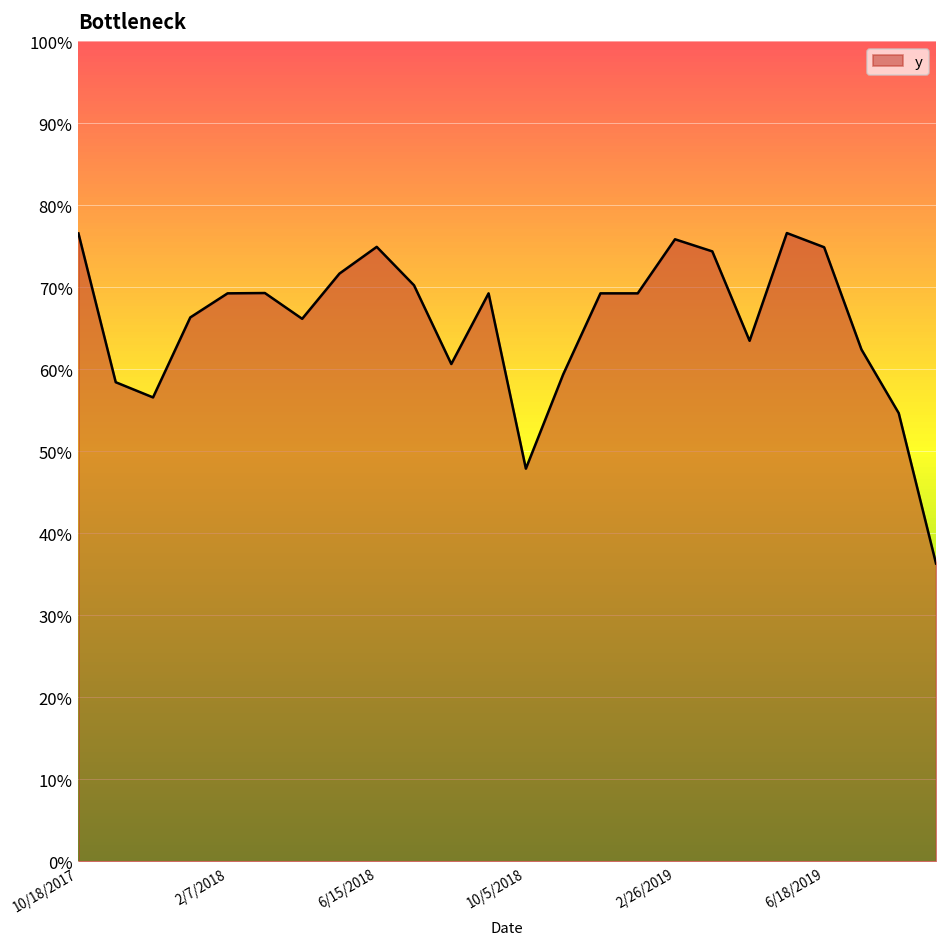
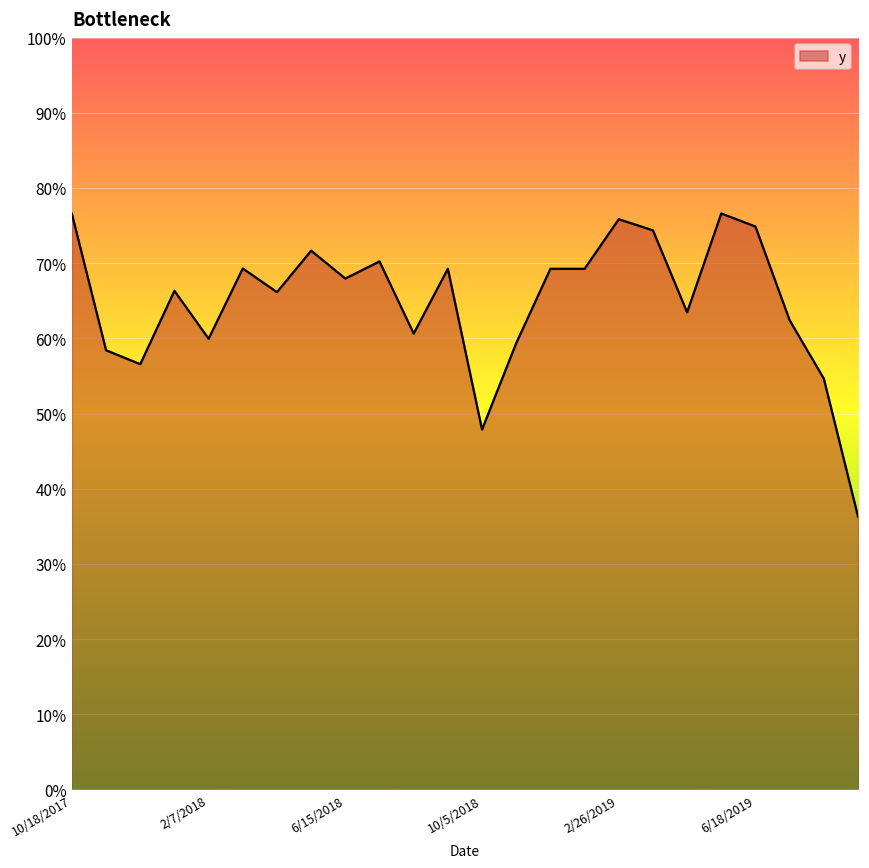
  {
    "10/18/2017": "77%",
-   "2/7/2018": "69%",
-   "6/15/2018": "75%",
+   "2/7/2018": "60%",
+   "6/15/2018": "68%",
    "10/5/2018": "48%",
    "2/26/2019": "76%",
    "6/18/2019": "75%"
  }
